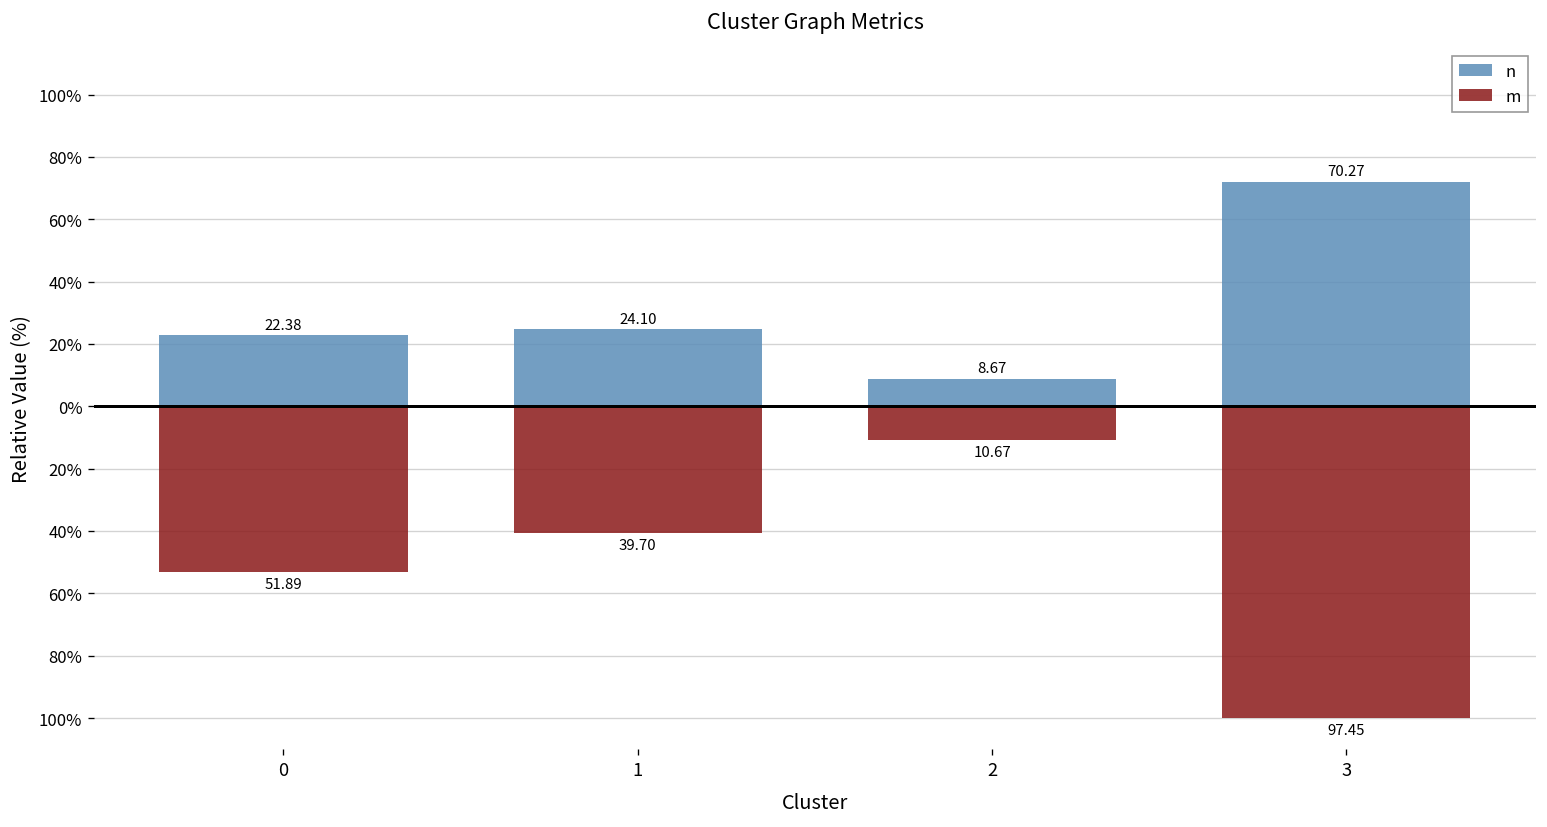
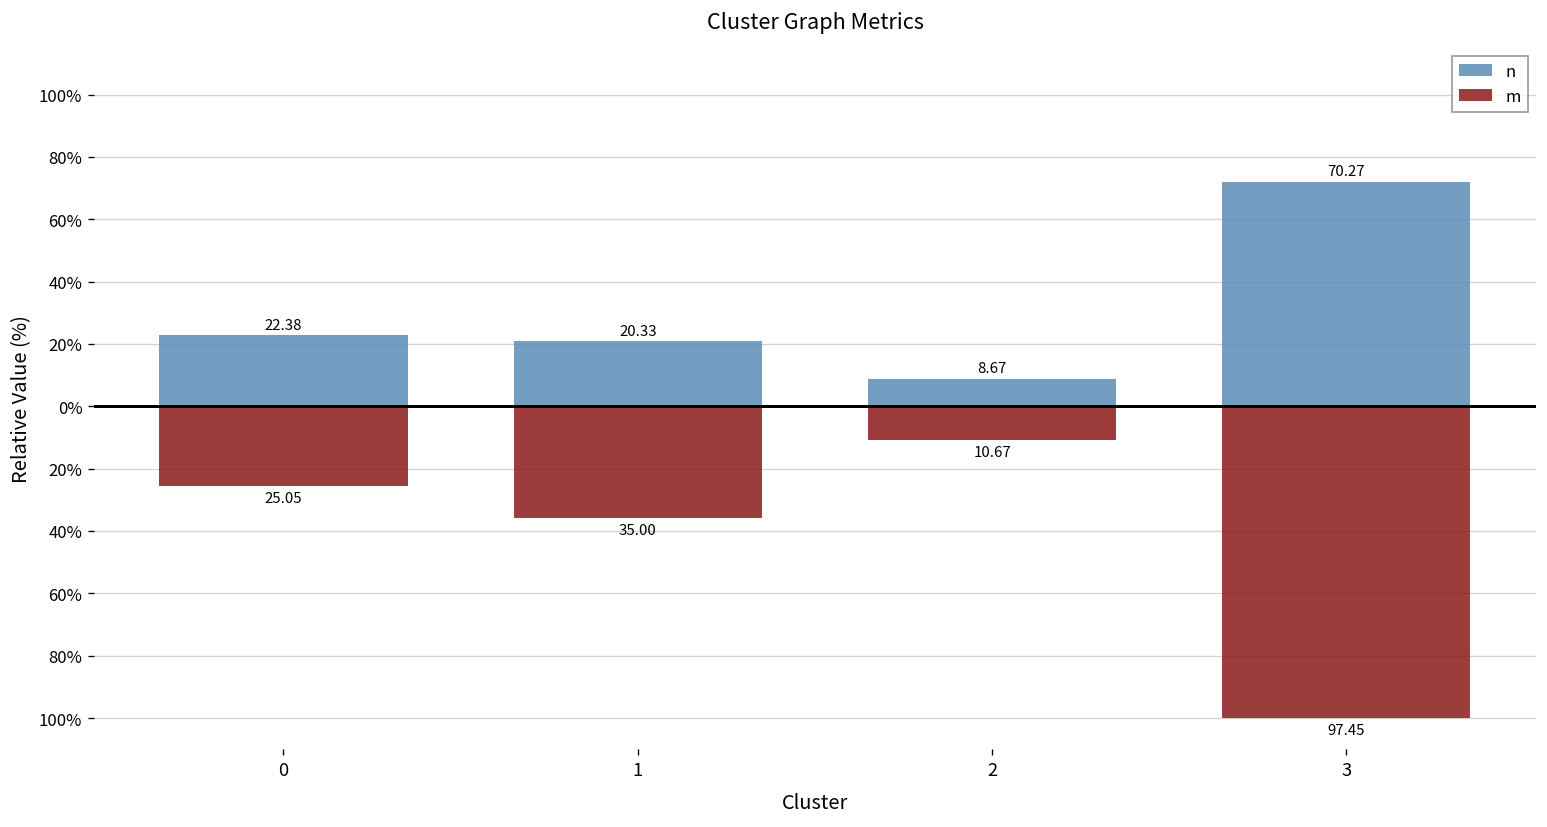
  {
    "n": {
-     "1": 24.10
+     "1": 20.33
    },
    "m": {
-     "0": 51.89,
-     "1": 39.70
+     "0": 25.05,
+     "1": 35.00
    }
  }
